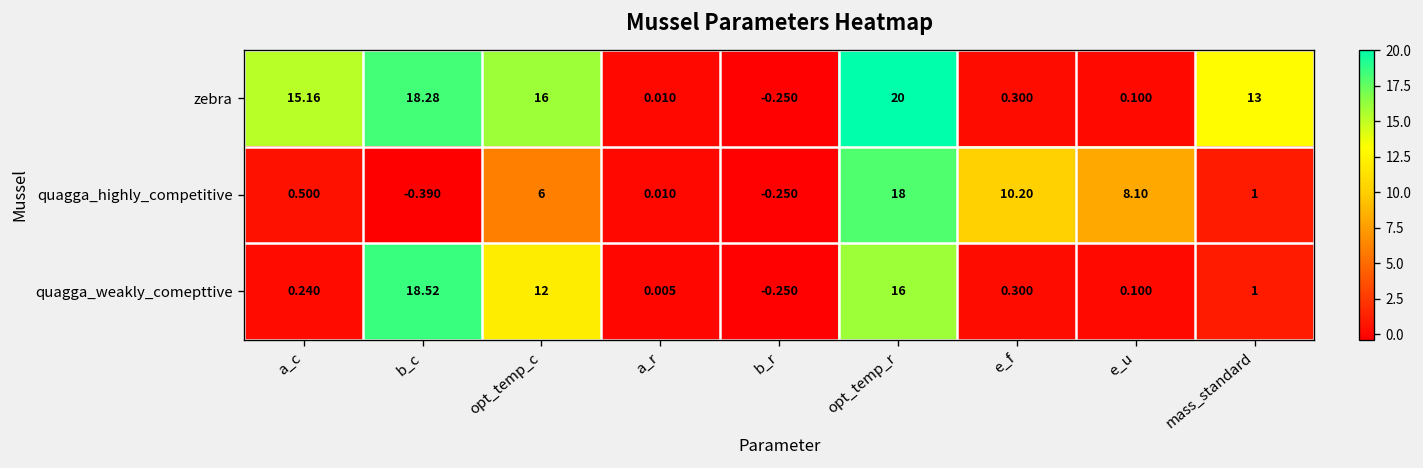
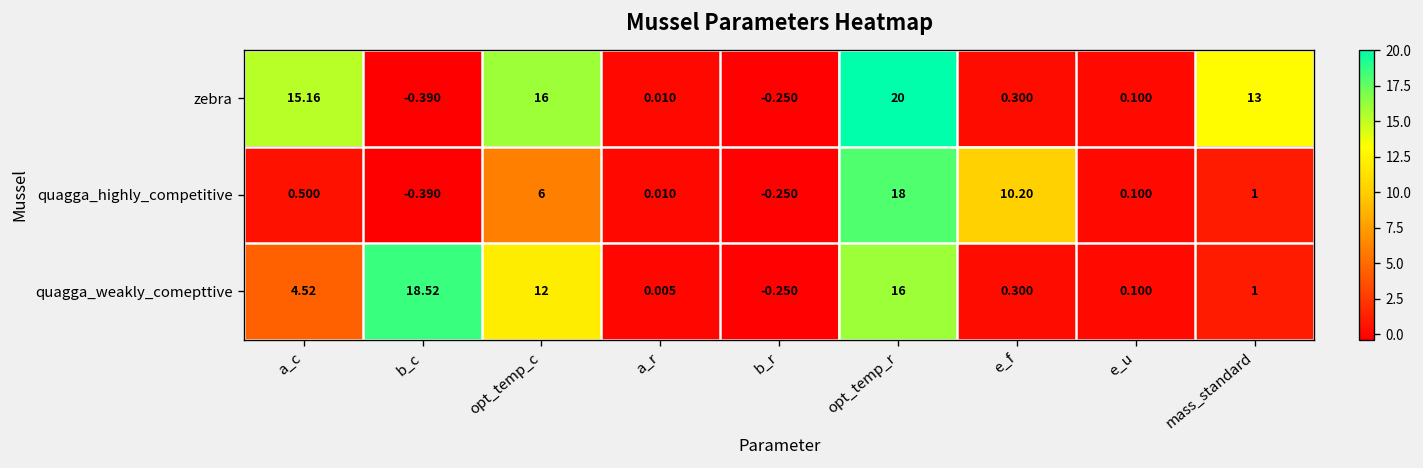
  {
    "zebra": {
      "a_c": 15.16,
-     "b_c": 18.28,
+     "b_c": -0.390,
      "opt_temp_c": 16,
      "a_r": 0.010,
      "b_r": -0.250,
      "opt_temp_r": 20,
      "e_f": 0.300,
      "e_u": 0.100,
      "mass_standard": 13
    },
    "quagga_highly_competitive": {
      "a_c": 0.500,
      "b_c": -0.390,
      "opt_temp_c": 6,
      "a_r": 0.010,
      "b_r": -0.250,
      "opt_temp_r": 18,
      "e_f": 10.20,
-     "e_u": 8.10,
+     "e_u": 0.100,
      "mass_standard": 1
    },
    "quagga_weakly_comepttive": {
-     "a_c": 0.240,
+     "a_c": 4.52,
      "b_c": 18.52,
      "opt_temp_c": 12,
      "a_r": 0.005,
      "b_r": -0.250,
      "opt_temp_r": 16,
      "e_f": 0.300,
      "e_u": 0.100,
      "mass_standard": 1
    }
  }
